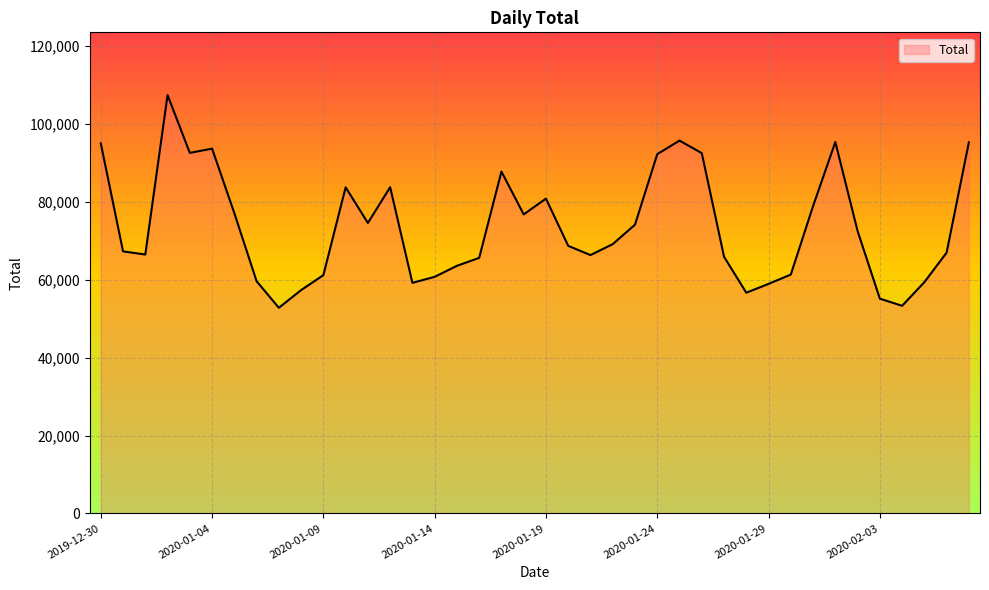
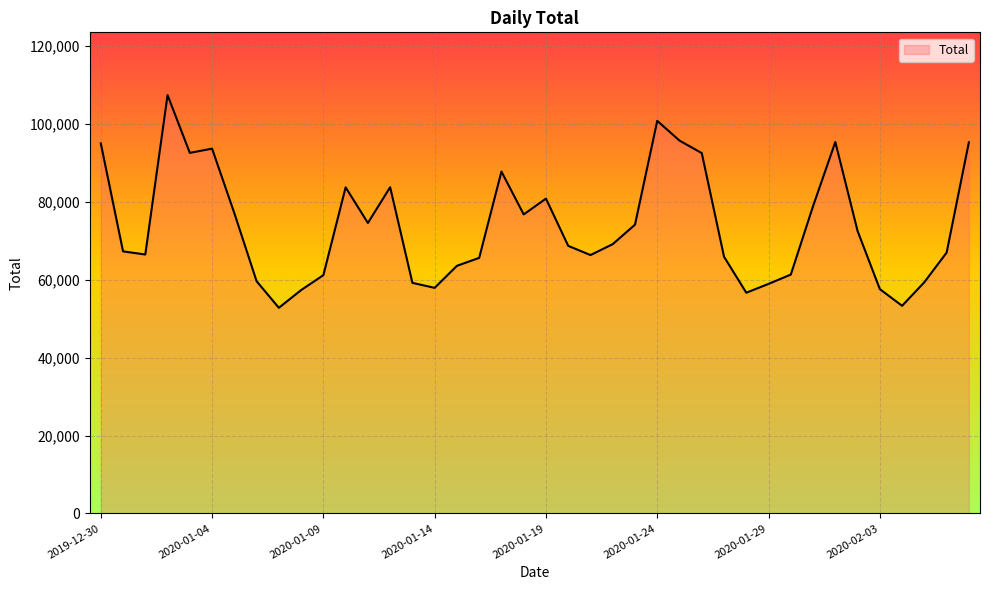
  {
    "2019-12-30": "95,000",
    "2020-01-04": "94,000",
    "2020-01-09": "61,000",
-   "2020-01-14": "61,000",
+   "2020-01-14": "58,000",
    "2020-01-19": "81,000",
-   "2020-01-24": "92,000",
+   "2020-01-24": "101,000",
    "2020-01-29": "59,000",
-   "2020-02-03": "55,000"
+   "2020-02-03": "58,000"
  }
